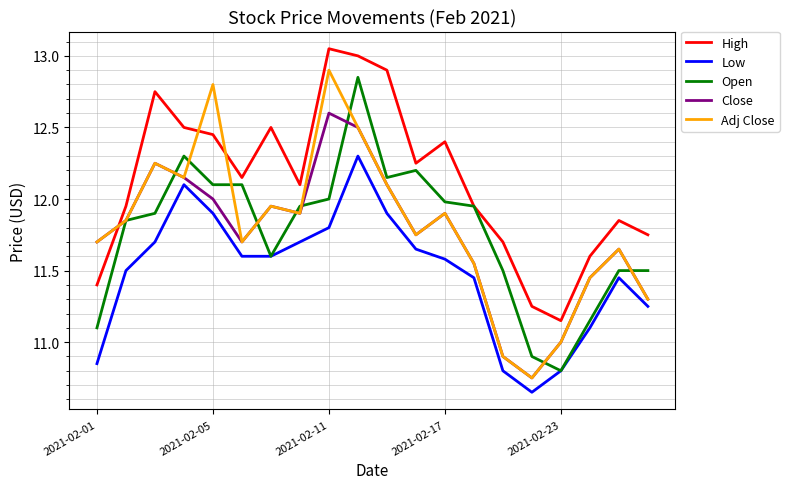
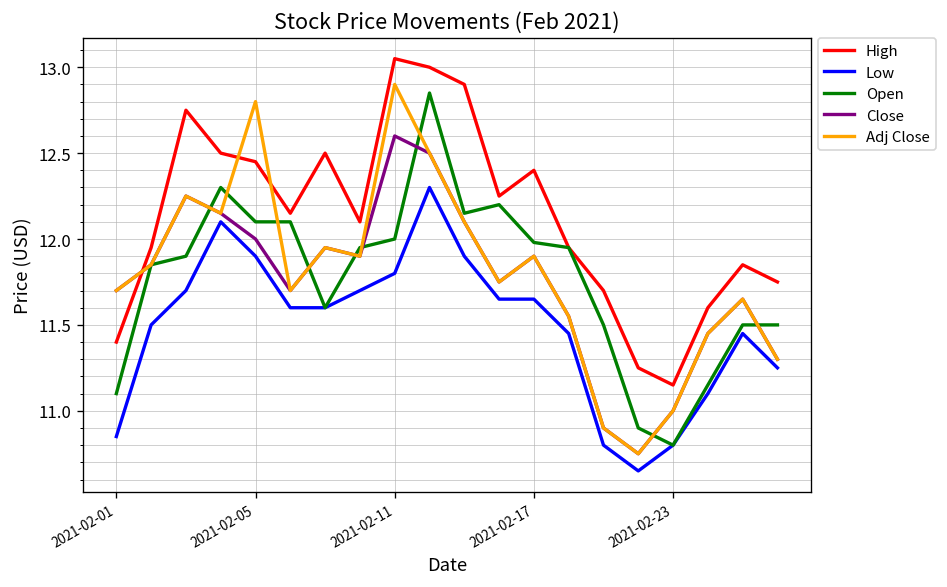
  {
    "High": {
      "2021-02-01": 11.40,
      "2021-02-05": 12.45,
      "2021-02-11": 13.05,
      "2021-02-17": 12.40,
      "2021-02-23": 11.15
    },
    "Low": {
      "2021-02-01": 10.85,
      "2021-02-05": 11.90,
      "2021-02-11": 11.80,
-     "2021-02-17": 11.58
+     "2021-02-17": 11.65
    },
    "Open": {
      "2021-02-01": 11.10,
      "2021-02-05": 12.10,
      "2021-02-11": 12.00,
      "2021-02-17": 11.98
    },
    "Close": {
      "2021-02-05": 12.00,
      "2021-02-11": 12.60
    },
    "Adj Close": {
      "2021-02-05": 12.80,
      "2021-02-11": 12.90
    }
  }
